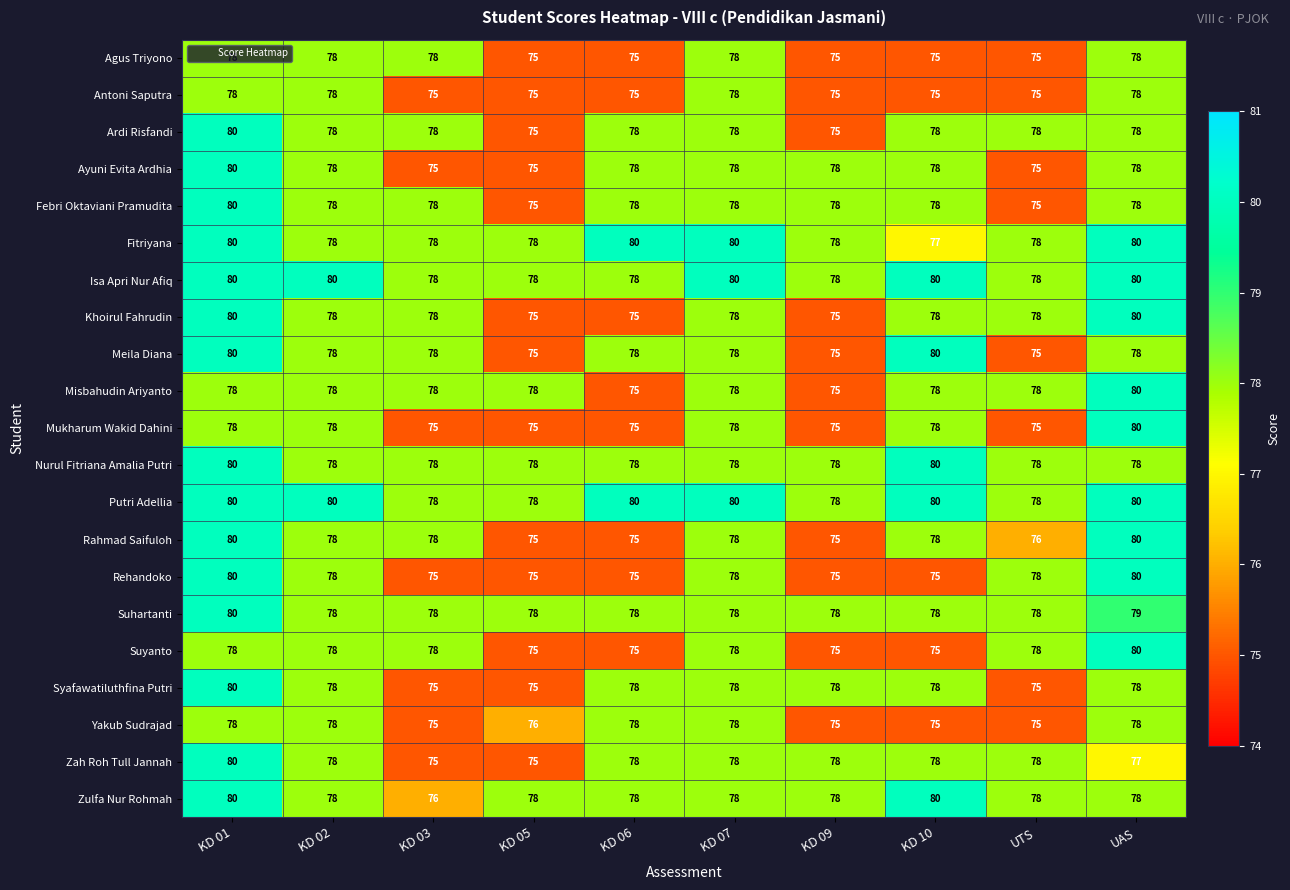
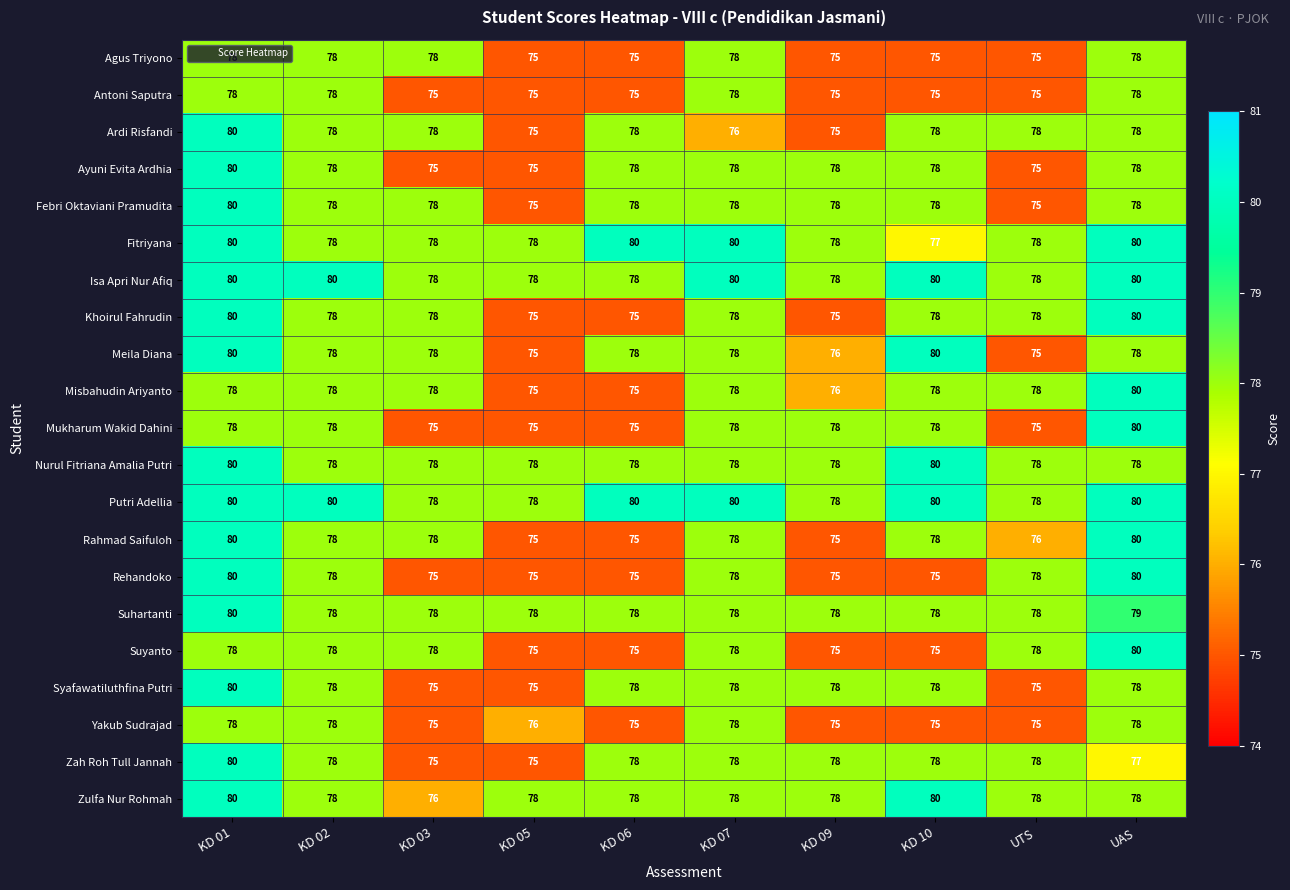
  {
    "Ardi Risfandi": {
      "KD 01": 80,
      "KD 02": 78,
      "KD 03": 78,
      "KD 05": 75,
      "KD 06": 78,
-     "KD 07": 78,
+     "KD 07": 76,
      "KD 09": 75,
      "KD 10": 78,
      "UTS": 78,
      "UAS": 78
    },
    "Meila Diana": {
      "KD 01": 80,
      "KD 02": 78,
      "KD 03": 78,
      "KD 05": 75,
      "KD 06": 78,
      "KD 07": 78,
-     "KD 09": 75,
+     "KD 09": 76,
      "KD 10": 80,
      "UTS": 75,
      "UAS": 78
    },
    "Misbahudin Ariyanto": {
      "KD 01": 78,
      "KD 02": 78,
      "KD 03": 78,
-     "KD 05": 78,
+     "KD 05": 75,
      "KD 06": 75,
      "KD 07": 78,
-     "KD 09": 75,
+     "KD 09": 76,
      "KD 10": 78,
      "UTS": 78,
      "UAS": 80
    },
    "Mukharum Wakid Dahini": {
      "KD 01": 78,
      "KD 02": 78,
      "KD 03": 75,
      "KD 05": 75,
      "KD 06": 75,
      "KD 07": 78,
-     "KD 09": 75,
+     "KD 09": 78,
      "KD 10": 78,
      "UTS": 75,
      "UAS": 80
    },
    "Yakub Sudrajad": {
      "KD 01": 78,
      "KD 02": 78,
      "KD 03": 75,
      "KD 05": 76,
-     "KD 06": 78,
+     "KD 06": 75,
      "KD 07": 78,
      "KD 09": 75,
      "KD 10": 75,
      "UTS": 75,
      "UAS": 78
    }
  }
